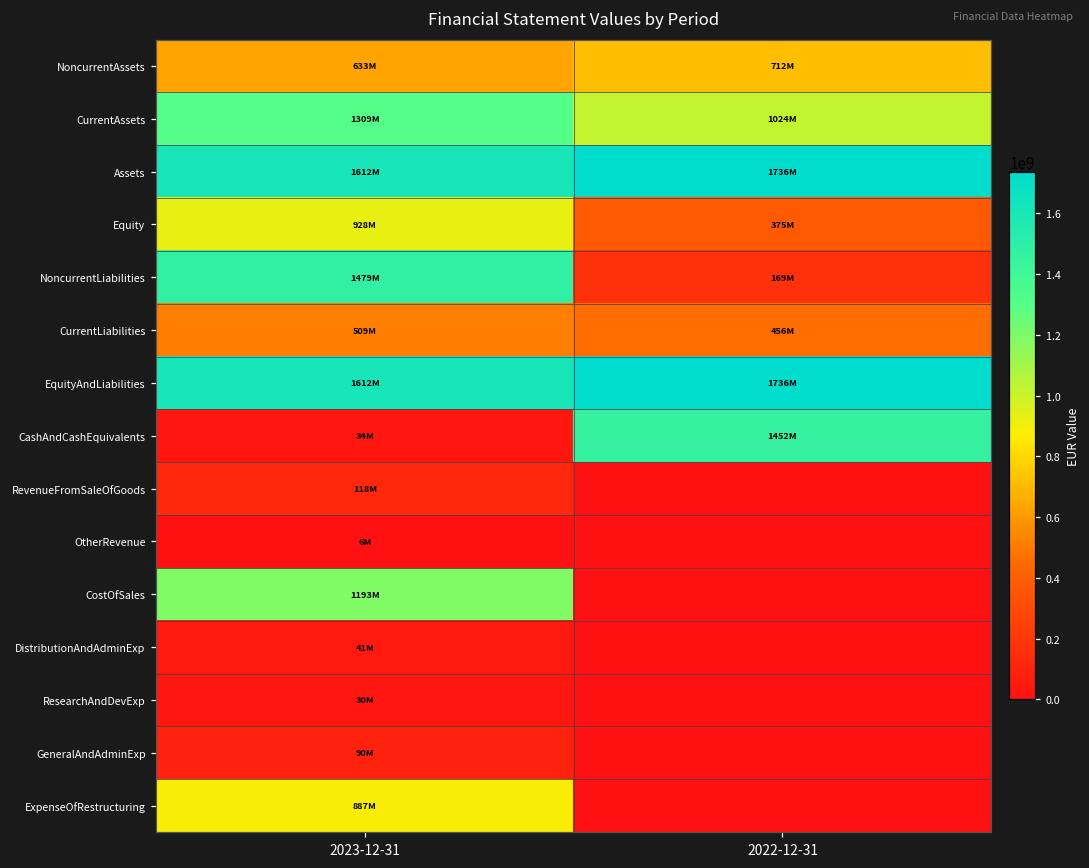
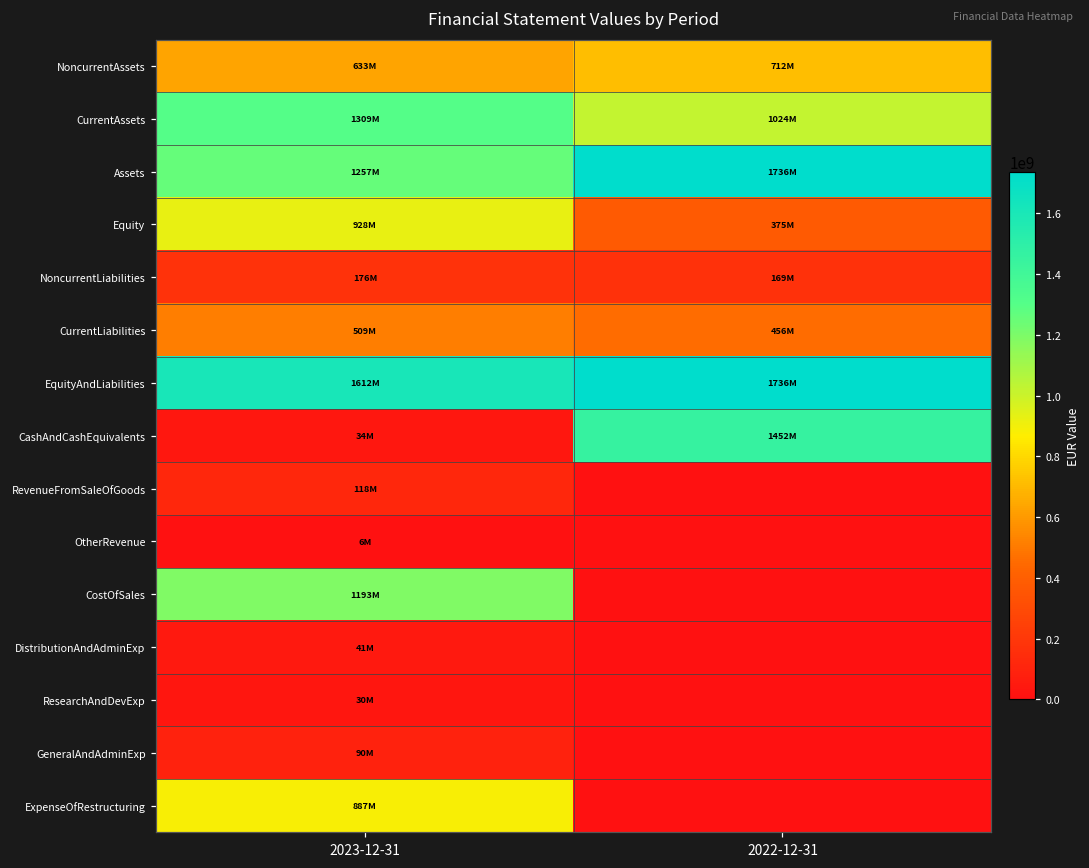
  {
    "NoncurrentAssets": {
      "2023-12-31": "633M",
      "2022-12-31": "712M"
    },
    "CurrentAssets": {
      "2023-12-31": "1309M",
      "2022-12-31": "1024M"
    },
    "Assets": {
-     "2023-12-31": "1612M",
+     "2023-12-31": "1257M",
      "2022-12-31": "1736M"
    },
    "Equity": {
      "2023-12-31": "928M",
      "2022-12-31": "375M"
    },
    "NoncurrentLiabilities": {
-     "2023-12-31": "1479M",
+     "2023-12-31": "176M",
      "2022-12-31": "169M"
    },
    "CurrentLiabilities": {
      "2023-12-31": "509M",
      "2022-12-31": "456M"
    },
    "EquityAndLiabilities": {
      "2023-12-31": "1612M",
      "2022-12-31": "1736M"
    },
    "CashAndCashEquivalents": {
      "2023-12-31": "34M",
      "2022-12-31": "1452M"
    },
    "RevenueFromSaleOfGoods": {
      "2023-12-31": "118M"
    },
    "OtherRevenue": {
      "2023-12-31": "6M"
    },
    "CostOfSales": {
      "2023-12-31": "1193M"
    },
    "DistributionAndAdminExp": {
      "2023-12-31": "41M"
    },
    "ResearchAndDevExp": {
      "2023-12-31": "30M"
    },
    "GeneralAndAdminExp": {
      "2023-12-31": "90M"
    },
    "ExpenseOfRestructuring": {
      "2023-12-31": "887M"
    }
  }
